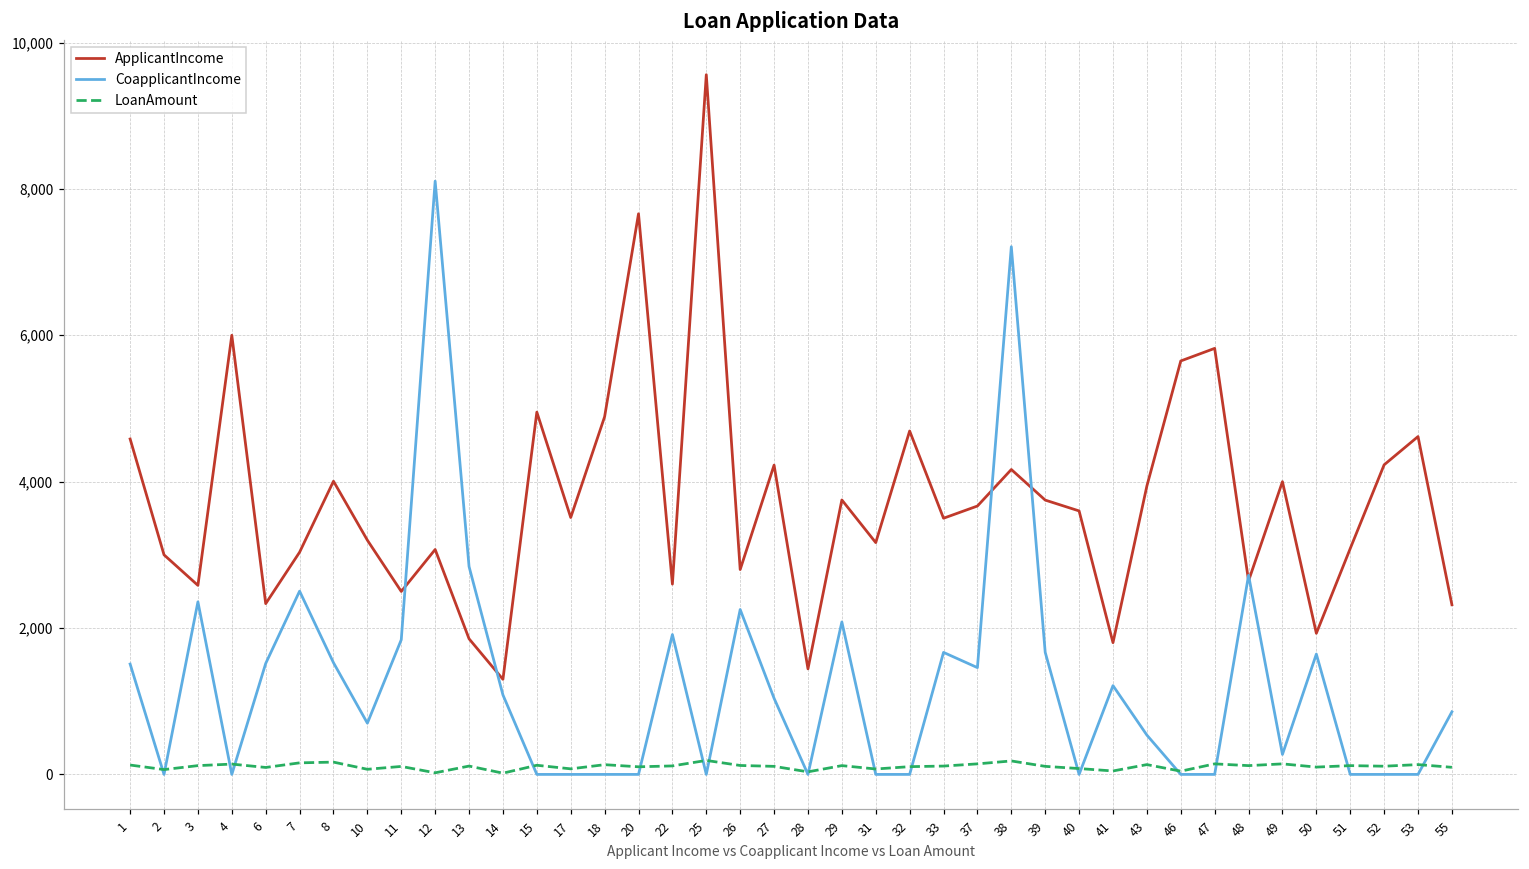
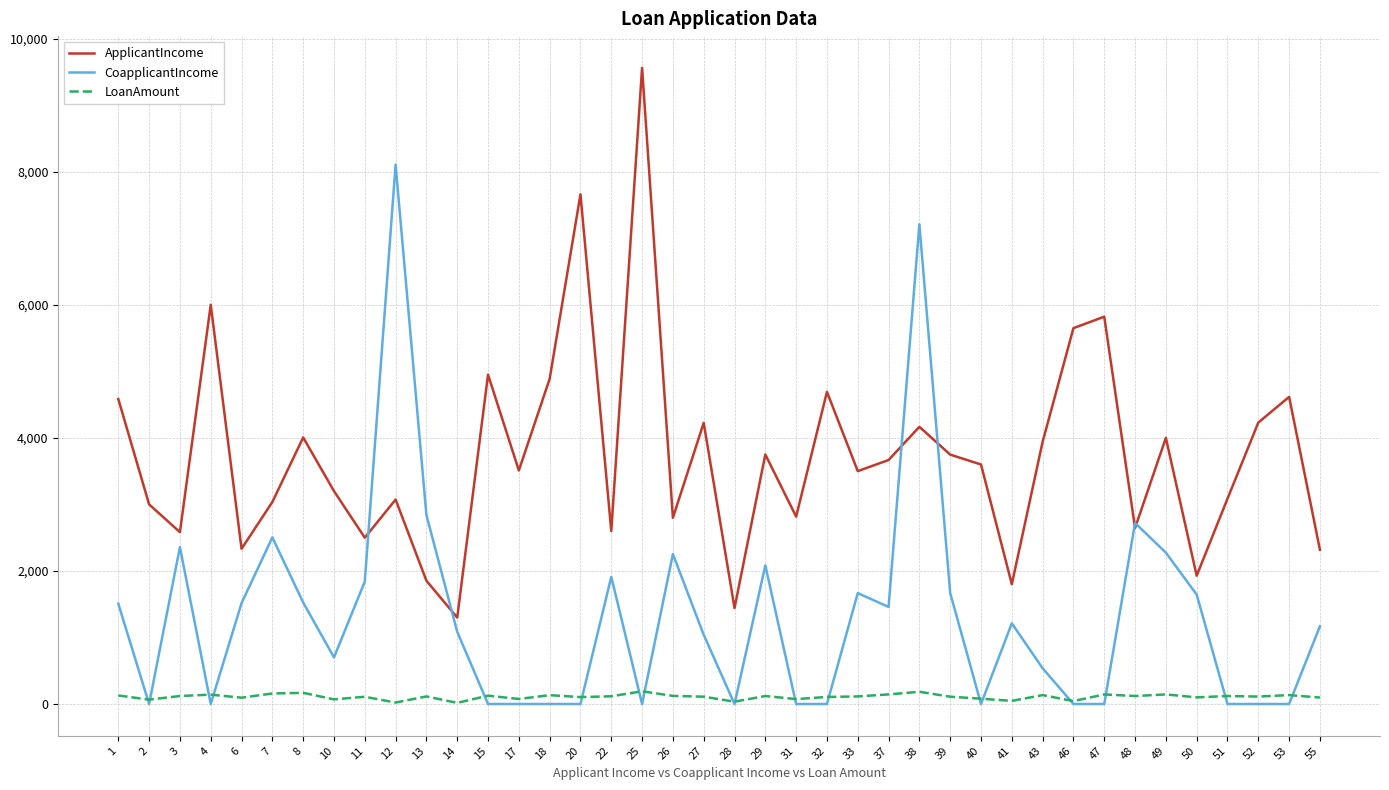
  {
    "ApplicantIncome": {
      "1": "4,600",
      "2": "3,000",
      "3": "2,600",
      "4": "6,000",
      "6": "2,300",
      "7": "3,000",
      "8": "4,000",
      "10": "3,200",
      "11": "2,500",
      "12": "3,100",
      "13": "1,900",
      "14": "1,300",
      "15": "5,000",
      "17": "3,500",
      "18": "4,900",
      "20": "7,700",
      "22": "2,600",
      "25": "9,600",
      "26": "2,800",
      "27": "4,200",
      "28": "1,400",
      "29": "3,800",
-     "31": "3,200",
+     "31": "2,800",
      "32": "4,700",
      "33": "3,500",
      "37": "3,700",
      "38": "4,200",
      "39": "3,700",
      "40": "3,600",
      "41": "1,800",
      "43": "3,900",
      "46": "5,600",
      "47": "5,800",
      "48": "2,600",
      "49": "4,000",
      "50": "1,900",
      "51": "3,100",
      "52": "4,200",
      "53": "4,600",
      "55": "2,300"
    },
    "CoapplicantIncome": {
      "1": "1,500",
      "2": "0",
      "3": "2,400",
      "4": "0",
      "6": "1,500",
      "7": "2,500",
      "8": "1,500",
      "10": "700",
      "11": "1,800",
      "12": "8,100",
      "13": "2,800",
      "14": "1,100",
      "15": "0",
      "17": "0",
      "18": "0",
      "20": "0",
      "22": "1,900",
      "25": "0",
      "26": "2,300",
      "27": "1,000",
      "29": "2,100",
      "31": "0",
      "32": "0",
      "33": "1,700",
      "37": "1,500",
      "38": "7,200",
      "39": "1,700",
      "40": "0",
      "41": "1,200",
      "43": "500",
      "46": "0",
      "47": "0",
      "48": "2,700",
-     "49": "300",
+     "49": "2,300",
      "50": "1,600",
      "51": "0",
      "52": "0",
      "53": "0",
-     "55": "900"
+     "55": "1,200"
    },
    "LoanAmount": {
      "1": "100",
      "2": "100",
      "3": "100",
      "4": "100",
      "6": "100",
      "7": "200",
      "8": "200",
      "10": "100",
      "11": "100",
      "12": "0",
      "13": "100",
      "14": "0",
      "15": "100",
      "17": "100",
      "18": "100",
      "20": "100",
      "22": "100",
      "25": "200",
      "26": "100",
      "27": "100",
      "29": "100",
      "31": "100",
      "32": "100",
      "33": "100",
      "37": "100",
      "38": "200",
      "39": "100",
      "40": "100",
      "41": "0",
      "43": "100",
      "46": "0",
      "47": "100",
      "48": "100",
      "49": "100",
      "50": "100",
      "51": "100",
      "52": "100",
      "53": "100",
      "55": "100"
    }
  }
